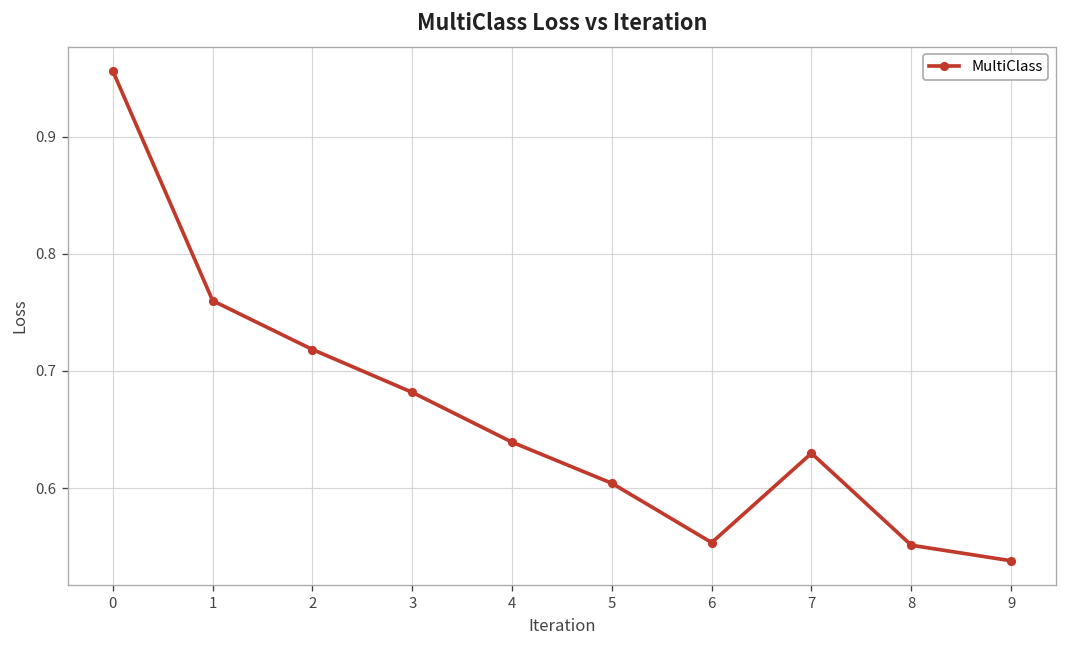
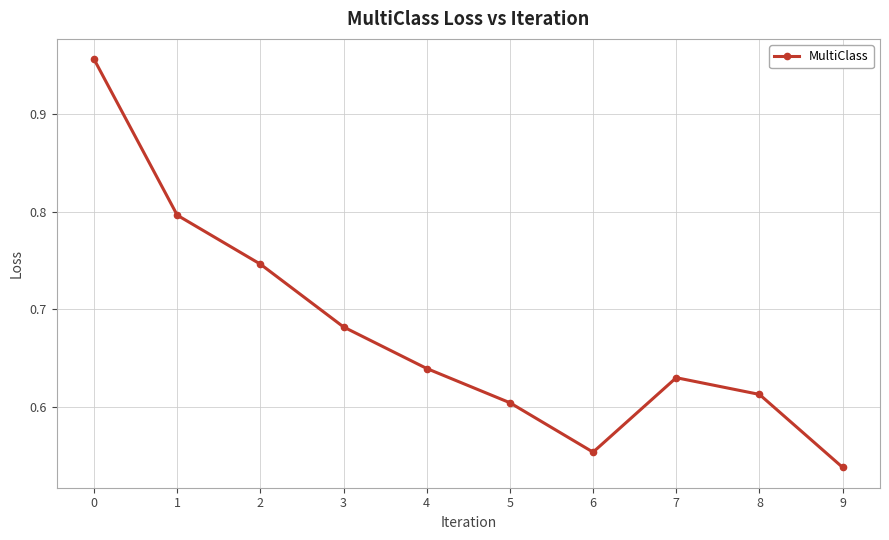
  {
    "0": 0.96,
-   "1": 0.76,
-   "2": 0.72,
+   "1": 0.80,
+   "2": 0.75,
    "3": 0.68,
    "4": 0.64,
    "5": 0.60,
    "6": 0.55,
    "7": 0.63,
-   "8": 0.55,
+   "8": 0.61,
    "9": 0.54
  }
